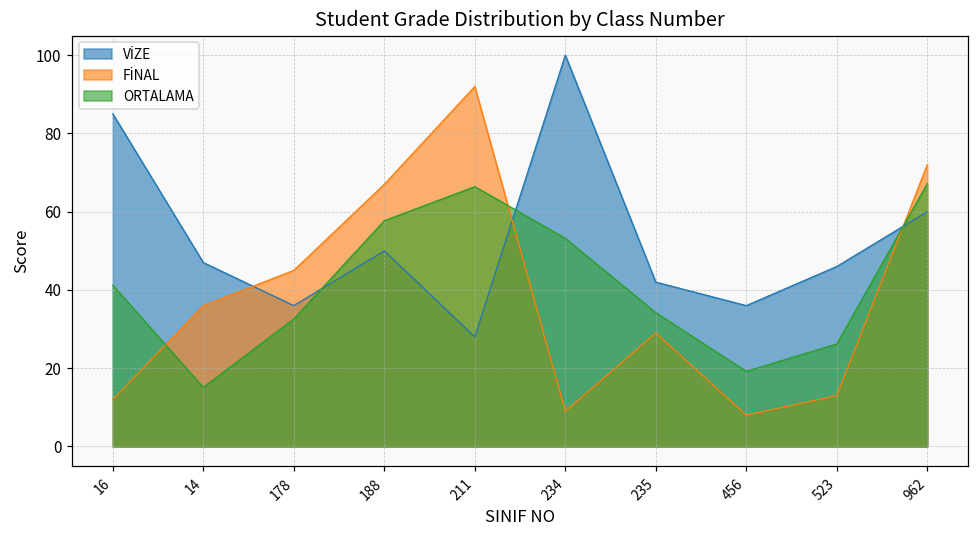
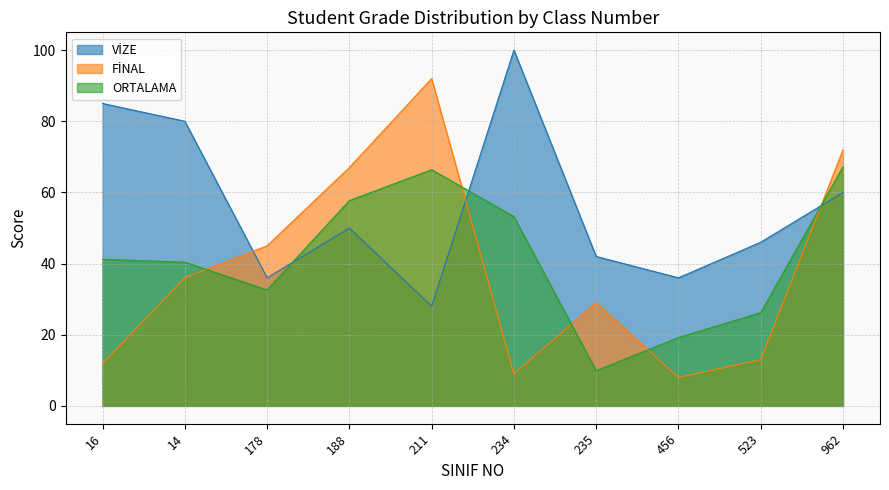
  {
    "VİZE": {
      "16": 85,
-     "14": 47,
+     "14": 80,
      "178": 36,
      "188": 50,
      "211": 28,
      "234": 100,
      "235": 42,
      "456": 36,
      "523": 46,
      "962": 60
    },
    "FİNAL": {
      "16": 12,
      "14": 36,
      "178": 45,
      "188": 67,
      "211": 92,
      "234": 9,
      "235": 29,
      "456": 8,
      "523": 13,
      "962": 72
    },
    "ORTALAMA": {
      "16": 41,
-     "14": 15,
+     "14": 40,
      "178": 33,
      "188": 58,
      "211": 66,
      "234": 53,
-     "235": 34,
+     "235": 10,
      "456": 19,
      "523": 26,
      "962": 67
    }
  }
